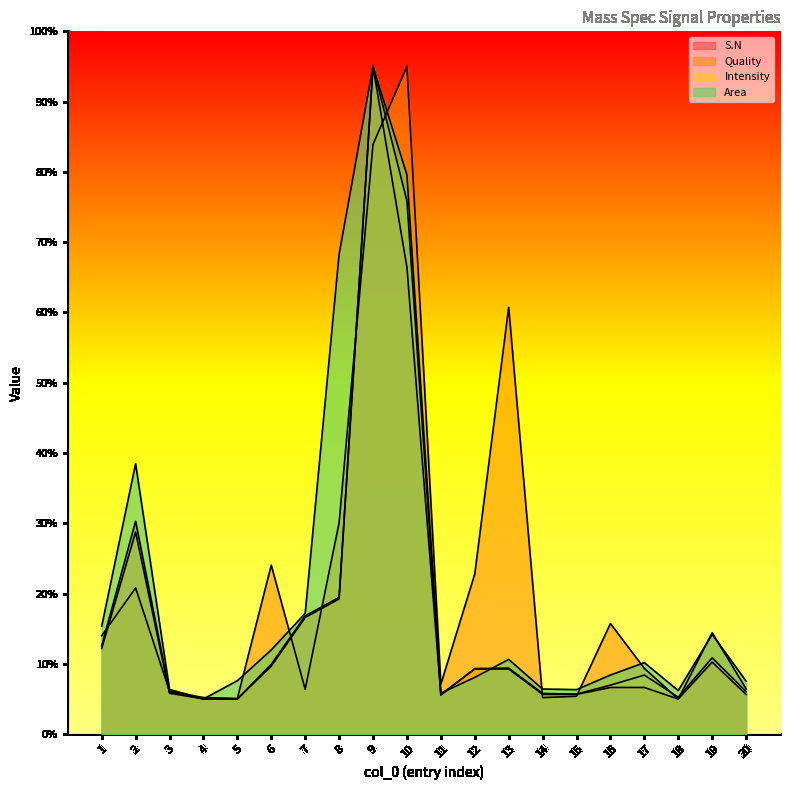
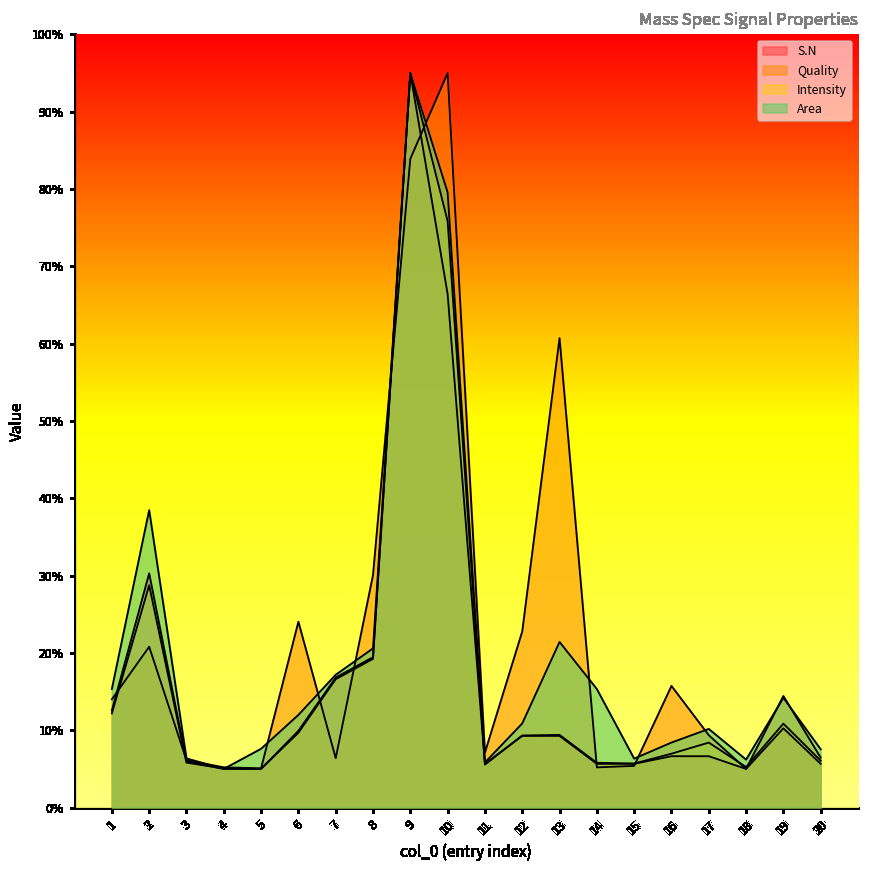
  {
    "S.N": {
      "1": "13%",
      "2": "30%",
      "10": "66%",
      "17": "7%",
      "19": "10%",
      "20": "6%"
    },
    "Area": {
      "1": "15%",
      "2": "38%",
      "5": "8%",
      "6": "12%",
-     "8": "68%",
+     "8": "21%",
      "10": "80%",
-     "12": "8%",
-     "13": "11%",
-     "14": "6%",
+     "12": "11%",
+     "13": "21%",
+     "14": "15%",
      "15": "6%",
      "16": "8%",
      "17": "10%",
      "18": "6%",
      "20": "8%"
    }
  }
